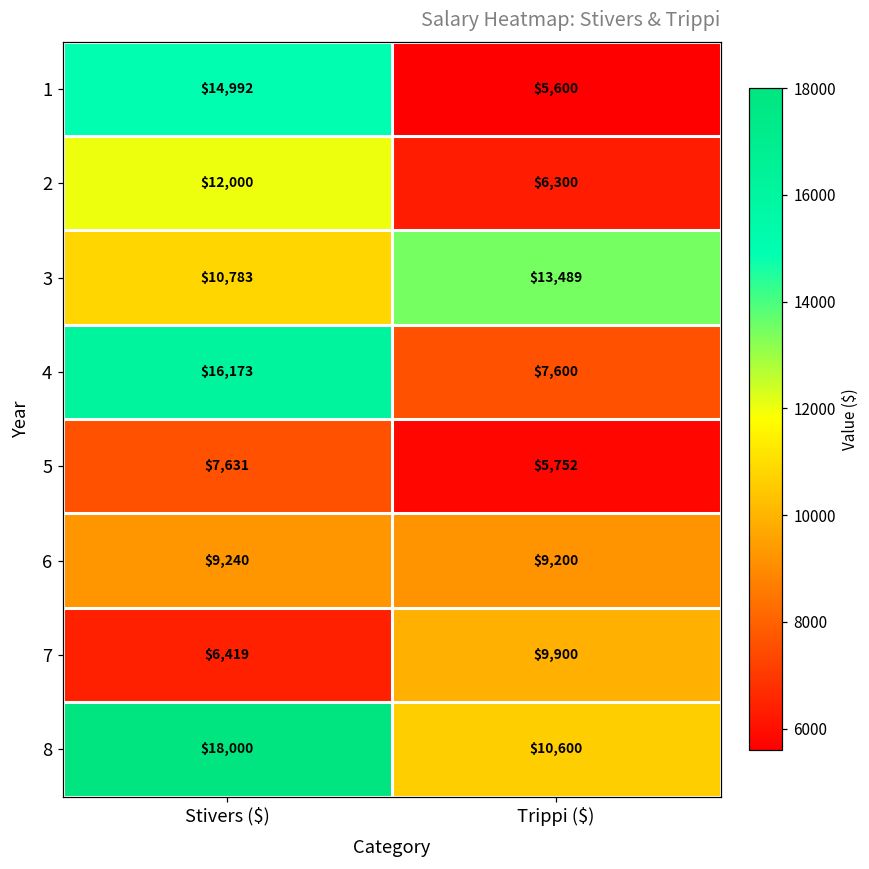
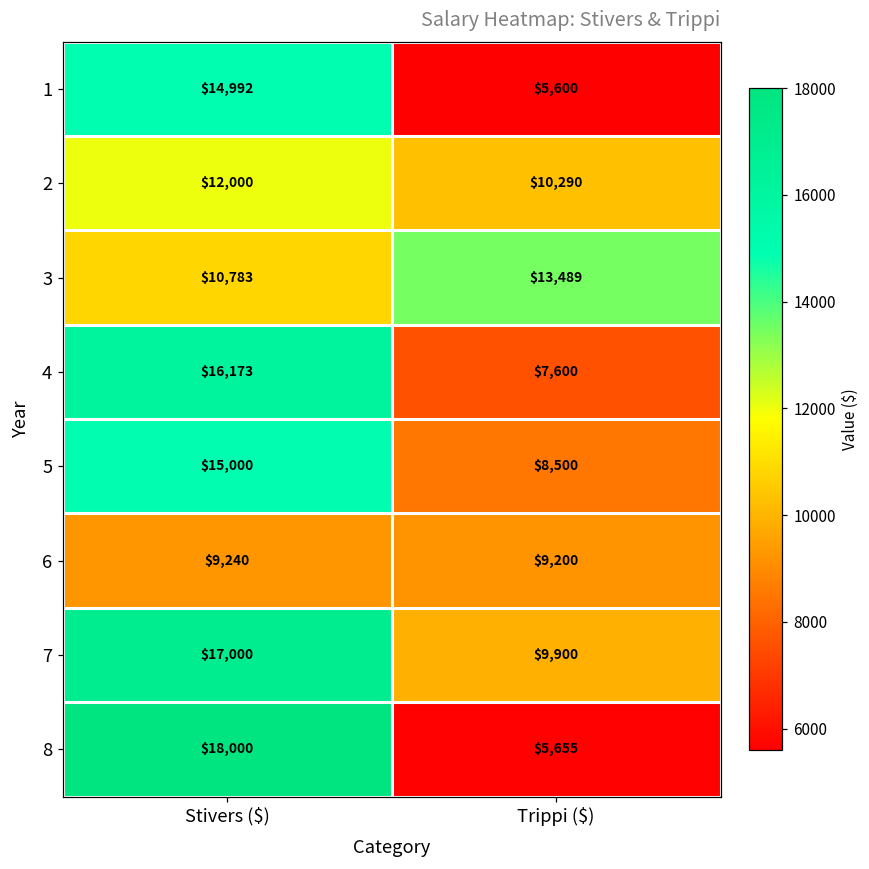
  {
    "1": {
      "Stivers ($)": "$14,992",
      "Trippi ($)": "$5,600"
    },
    "2": {
      "Stivers ($)": "$12,000",
-     "Trippi ($)": "$6,300"
+     "Trippi ($)": "$10,290"
    },
    "3": {
      "Stivers ($)": "$10,783",
      "Trippi ($)": "$13,489"
    },
    "4": {
      "Stivers ($)": "$16,173",
      "Trippi ($)": "$7,600"
    },
    "5": {
-     "Stivers ($)": "$7,631",
-     "Trippi ($)": "$5,752"
+     "Stivers ($)": "$15,000",
+     "Trippi ($)": "$8,500"
    },
    "6": {
      "Stivers ($)": "$9,240",
      "Trippi ($)": "$9,200"
    },
    "7": {
-     "Stivers ($)": "$6,419",
+     "Stivers ($)": "$17,000",
      "Trippi ($)": "$9,900"
    },
    "8": {
      "Stivers ($)": "$18,000",
-     "Trippi ($)": "$10,600"
+     "Trippi ($)": "$5,655"
    }
  }
